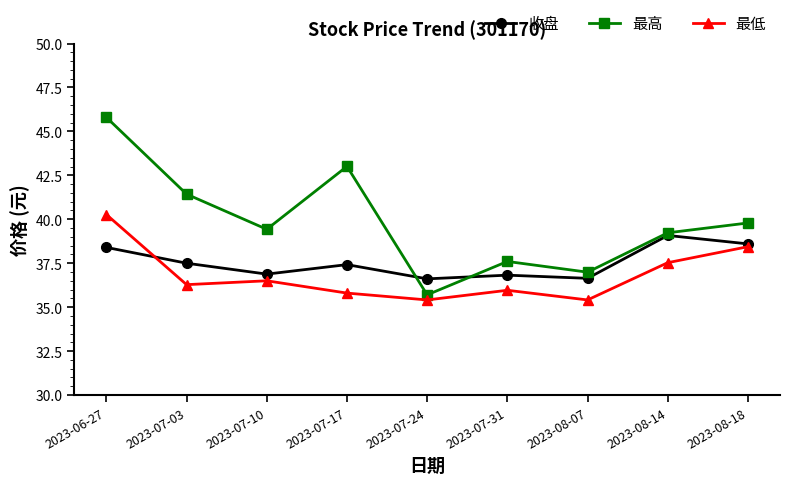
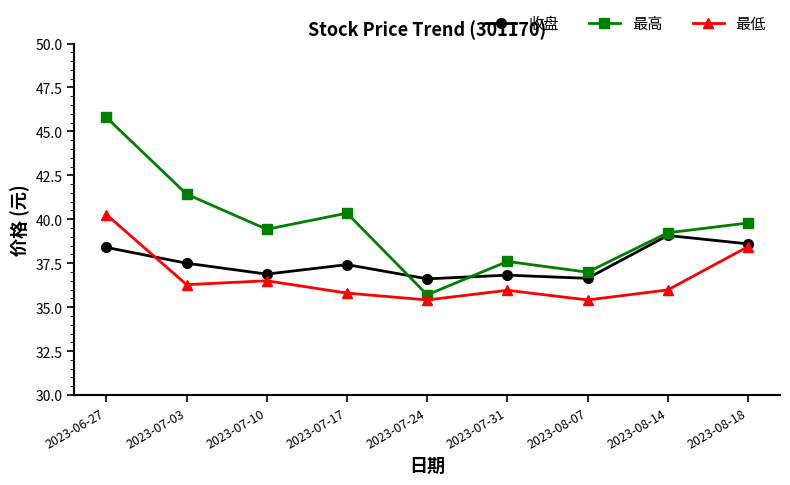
  {
    "收盘": {
      "2023-06-27": 38.4,
      "2023-07-03": 37.5,
      "2023-07-10": 36.9,
      "2023-07-17": 37.4,
      "2023-07-24": 36.6,
      "2023-07-31": 36.8,
      "2023-08-07": 36.6,
      "2023-08-14": 39.1,
      "2023-08-18": 38.6
    },
    "最高": {
      "2023-06-27": 45.8,
      "2023-07-03": 41.4,
      "2023-07-10": 39.4,
-     "2023-07-17": 43.0,
+     "2023-07-17": 40.4,
      "2023-07-24": 35.7,
      "2023-07-31": 37.6,
      "2023-08-07": 37.0,
      "2023-08-14": 39.2,
      "2023-08-18": 39.8
    },
    "最低": {
      "2023-06-27": 40.3,
      "2023-07-03": 36.3,
      "2023-07-10": 36.5,
      "2023-07-17": 35.8,
      "2023-07-24": 35.4,
      "2023-07-31": 36.0,
      "2023-08-07": 35.4,
-     "2023-08-14": 37.5,
+     "2023-08-14": 36.0,
      "2023-08-18": 38.4
    }
  }
